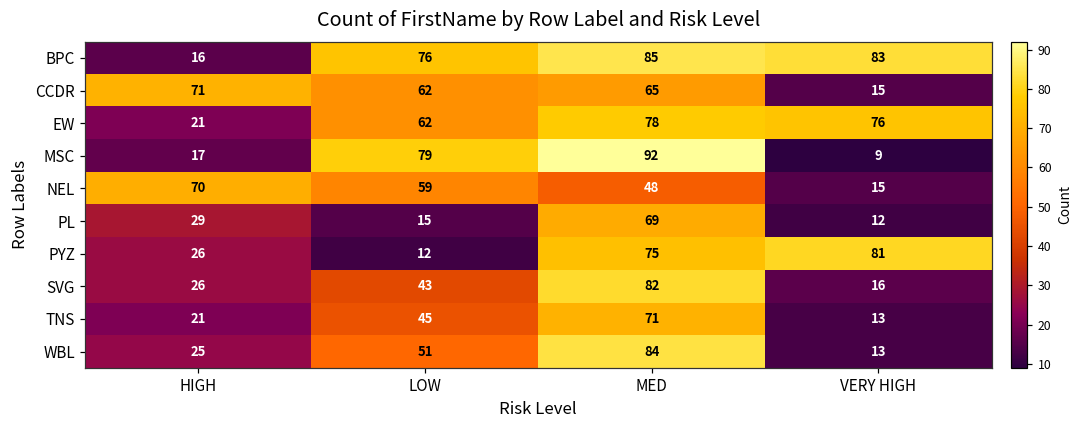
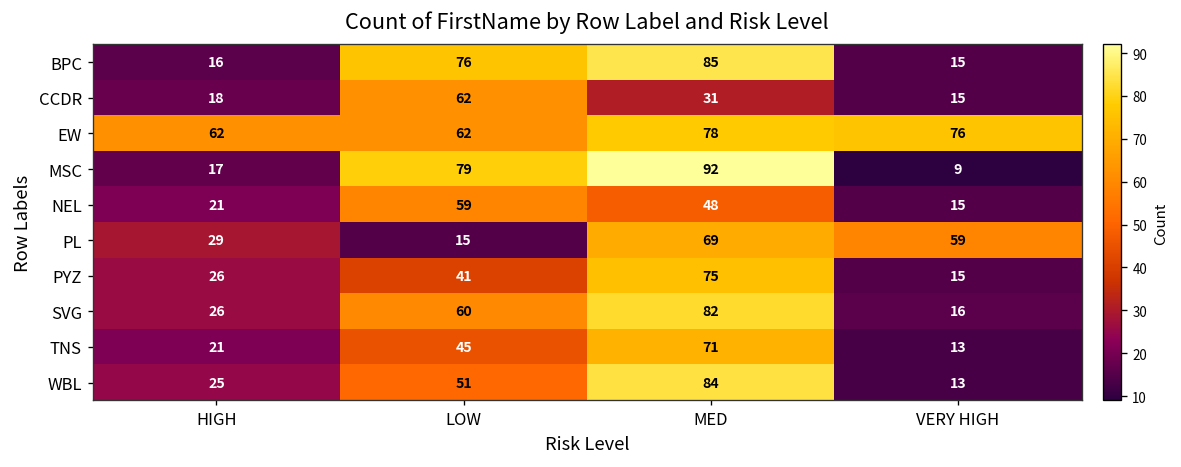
  {
    "BPC": {
      "HIGH": 16,
      "LOW": 76,
      "MED": 85,
-     "VERY HIGH": 83
+     "VERY HIGH": 15
    },
    "CCDR": {
-     "HIGH": 71,
+     "HIGH": 18,
      "LOW": 62,
-     "MED": 65,
+     "MED": 31,
      "VERY HIGH": 15
    },
    "EW": {
-     "HIGH": 21,
+     "HIGH": 62,
      "LOW": 62,
      "MED": 78,
      "VERY HIGH": 76
    },
    "MSC": {
      "HIGH": 17,
      "LOW": 79,
      "MED": 92,
      "VERY HIGH": 9
    },
    "NEL": {
-     "HIGH": 70,
+     "HIGH": 21,
      "LOW": 59,
      "MED": 48,
      "VERY HIGH": 15
    },
    "PL": {
      "HIGH": 29,
      "LOW": 15,
      "MED": 69,
-     "VERY HIGH": 12
+     "VERY HIGH": 59
    },
    "PYZ": {
      "HIGH": 26,
-     "LOW": 12,
+     "LOW": 41,
      "MED": 75,
-     "VERY HIGH": 81
+     "VERY HIGH": 15
    },
    "SVG": {
      "HIGH": 26,
-     "LOW": 43,
+     "LOW": 60,
      "MED": 82,
      "VERY HIGH": 16
    },
    "TNS": {
      "HIGH": 21,
      "LOW": 45,
      "MED": 71,
      "VERY HIGH": 13
    },
    "WBL": {
      "HIGH": 25,
      "LOW": 51,
      "MED": 84,
      "VERY HIGH": 13
    }
  }
